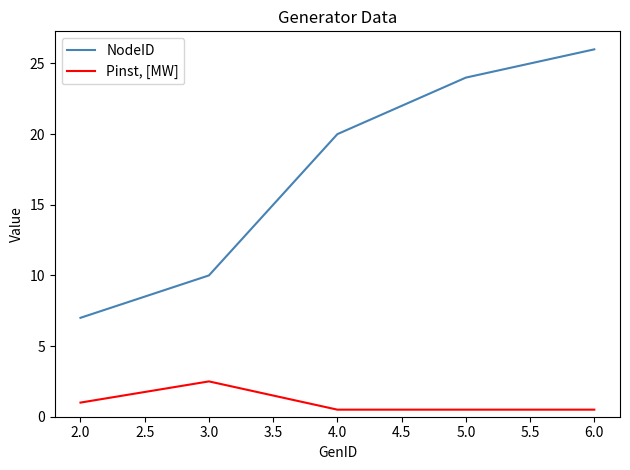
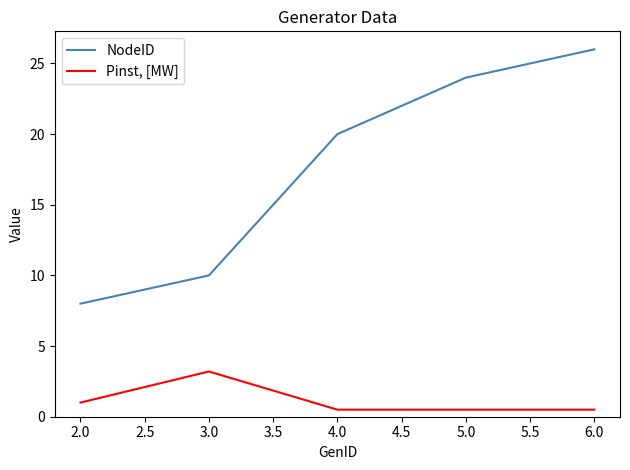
  {
    "NodeID": {
-     "2.0": 7,
+     "2.0": 8,
      "3.0": 10,
      "4.0": 20,
      "5.0": 24,
      "6.0": 26
    },
    "Pinst, [MW]": {
      "2.0": 1.0,
-     "3.0": 2.5,
+     "3.0": 3.2,
      "4.0": 0.5,
      "5.0": 0.5,
      "6.0": 0.5
    }
  }
